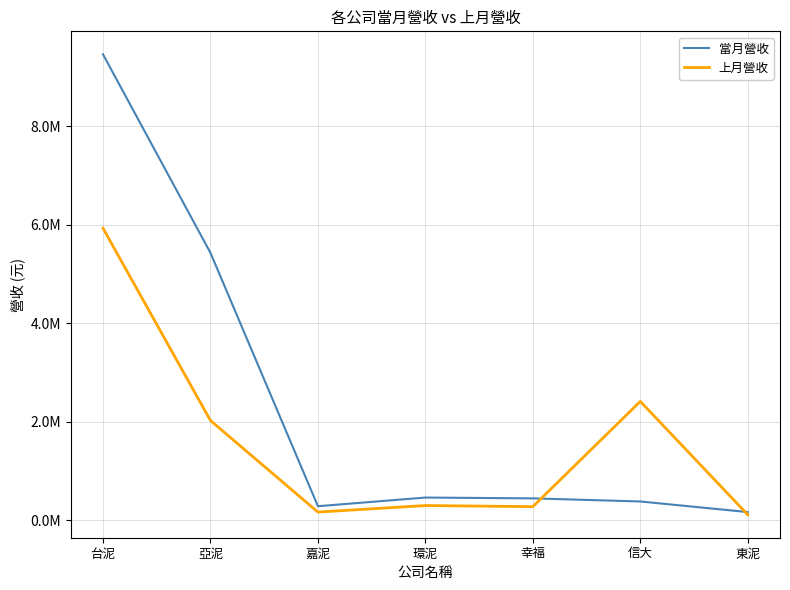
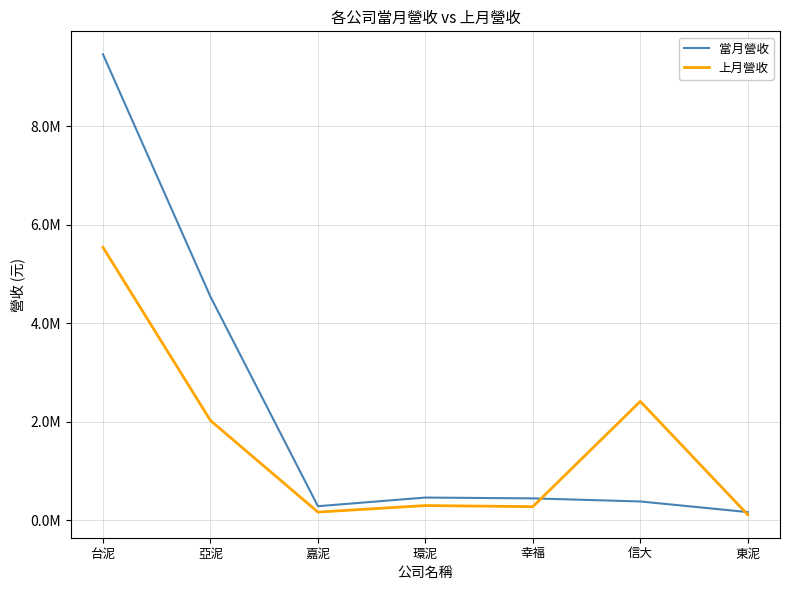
  {
    "當月營收": {
      "台泥": 9500000,
-     "亞泥": 5400000,
+     "亞泥": 4500000,
      "嘉泥": 300000,
      "環泥": 500000,
      "幸福": 400000,
      "信大": 400000,
      "東泥": 200000
    },
    "上月營收": {
-     "台泥": 5900000,
+     "台泥": 5500000,
      "亞泥": 2000000,
      "嘉泥": 200000,
      "環泥": 300000,
      "幸福": 300000,
      "信大": 2400000,
      "東泥": 100000
    }
  }
